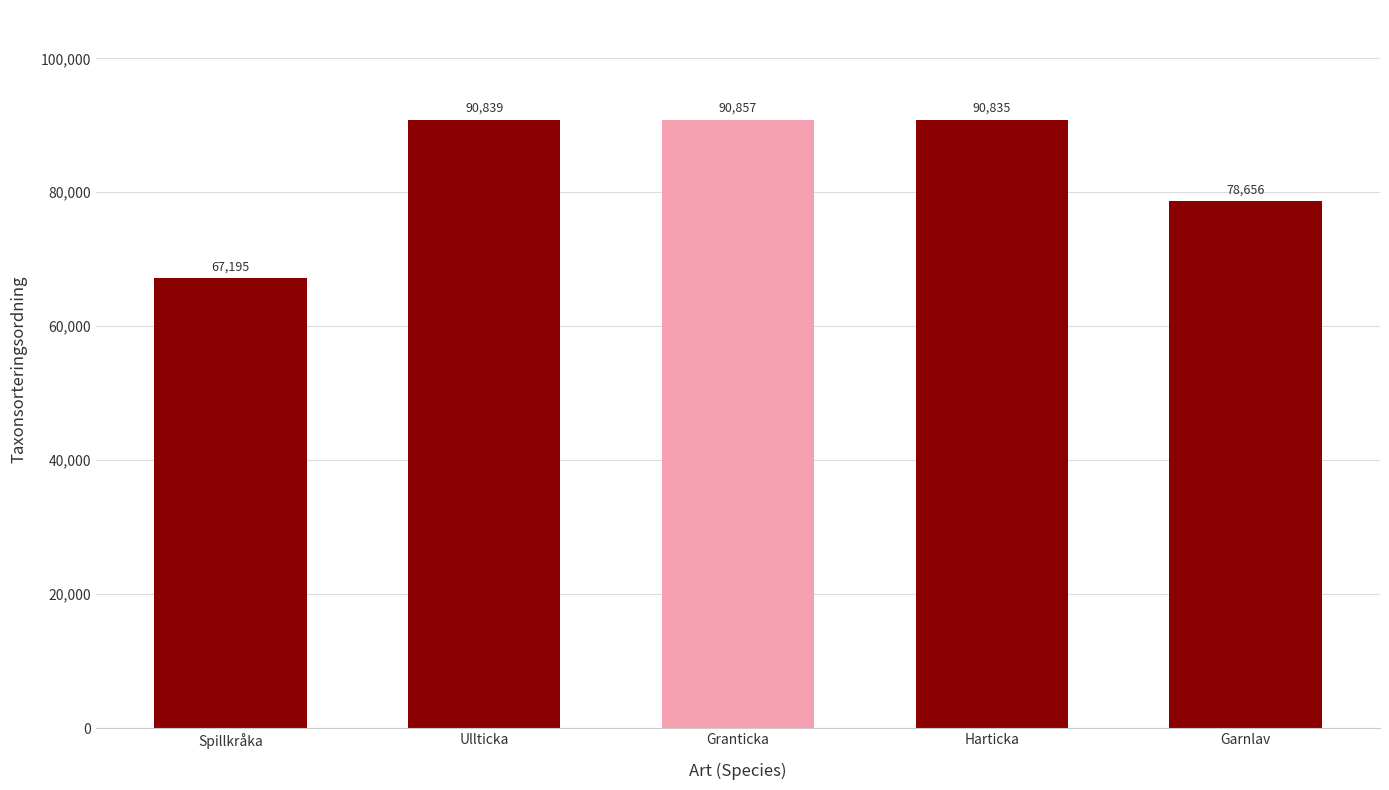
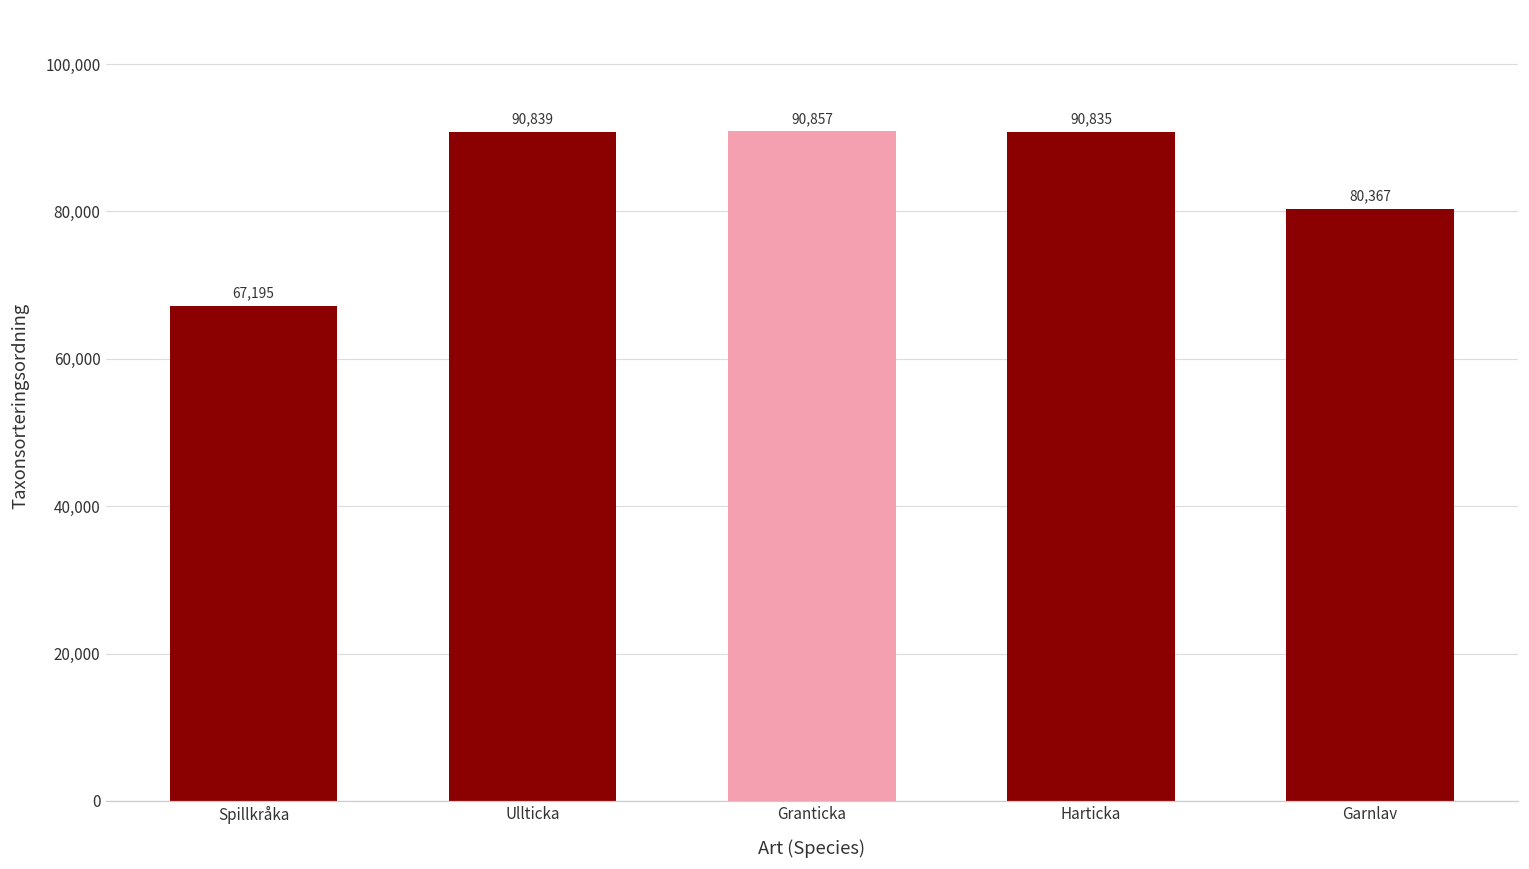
  {
    "Spillkråka": "67,195",
    "Ullticka": "90,839",
    "Granticka": "90,857",
    "Harticka": "90,835",
-   "Garnlav": "78,656"
+   "Garnlav": "80,367"
  }
